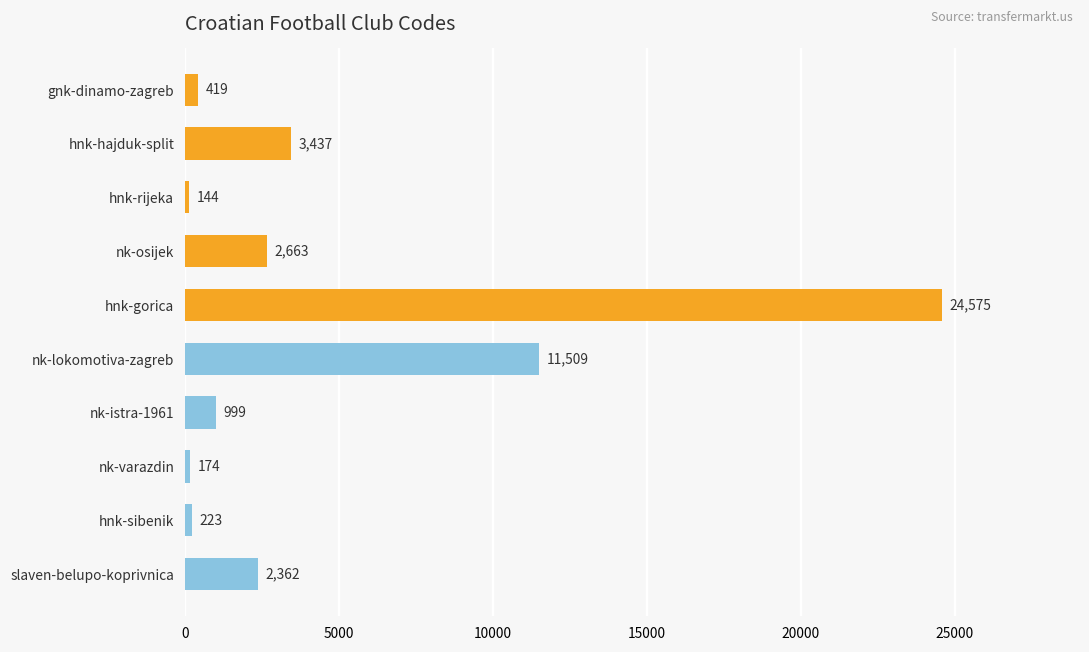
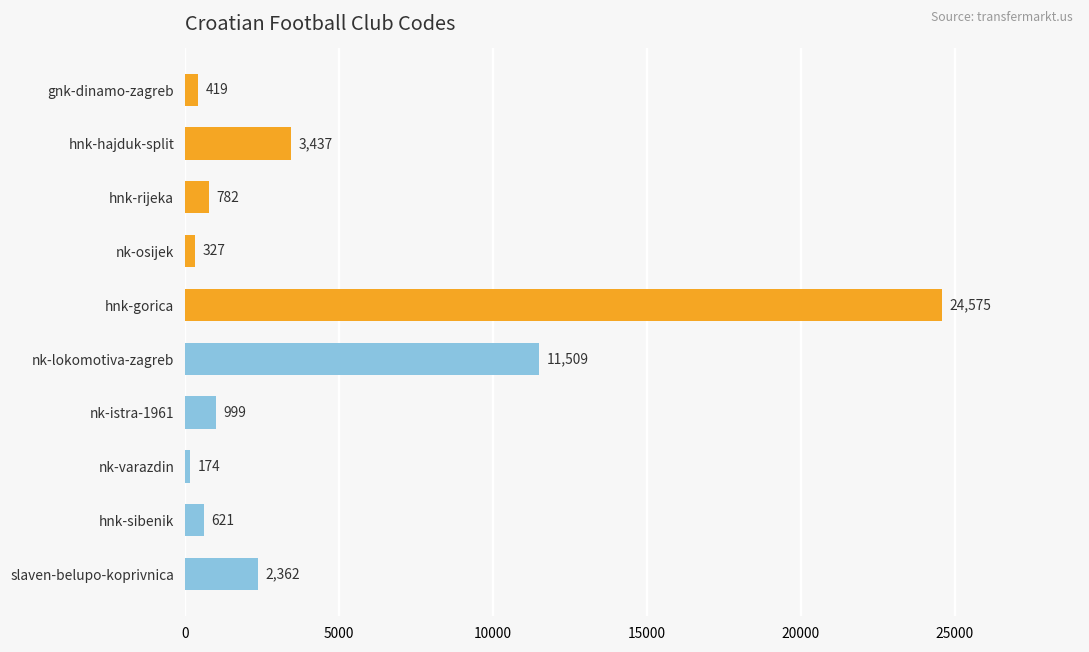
  {
    "gnk-dinamo-zagreb": "419",
    "hnk-hajduk-split": "3,437",
-   "hnk-rijeka": "144",
-   "nk-osijek": "2,663",
+   "hnk-rijeka": "782",
+   "nk-osijek": "327",
    "hnk-gorica": "24,575",
    "nk-lokomotiva-zagreb": "11,509",
    "nk-istra-1961": "999",
    "nk-varazdin": "174",
-   "hnk-sibenik": "223",
+   "hnk-sibenik": "621",
    "slaven-belupo-koprivnica": "2,362"
  }
